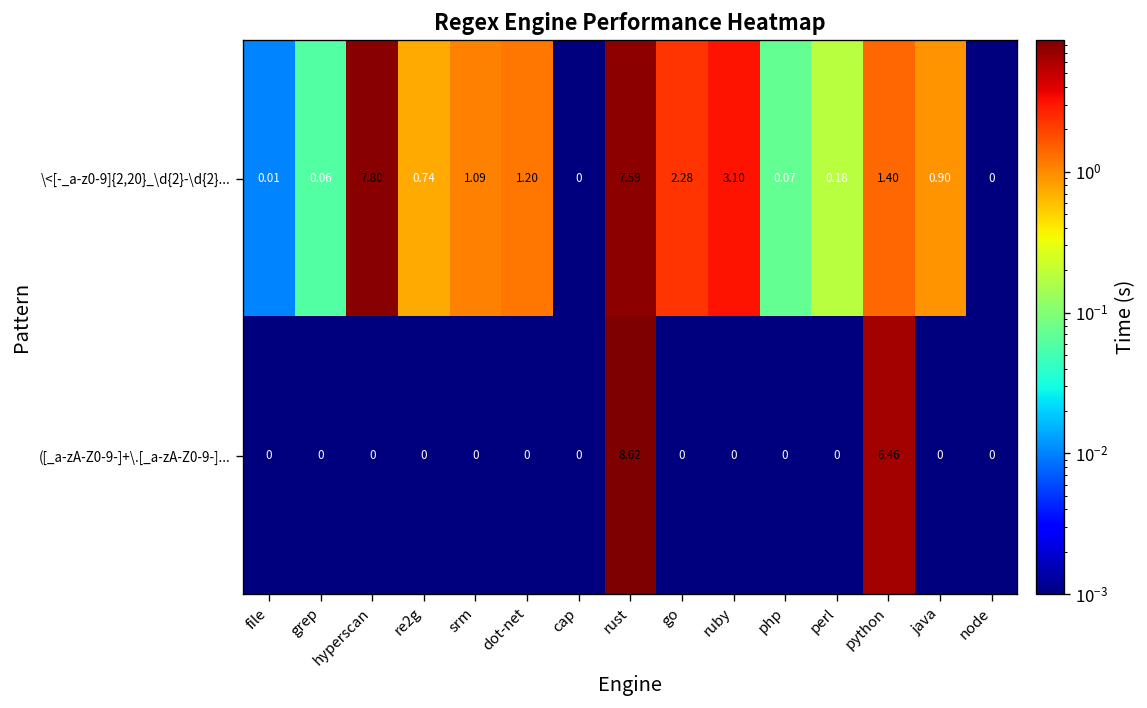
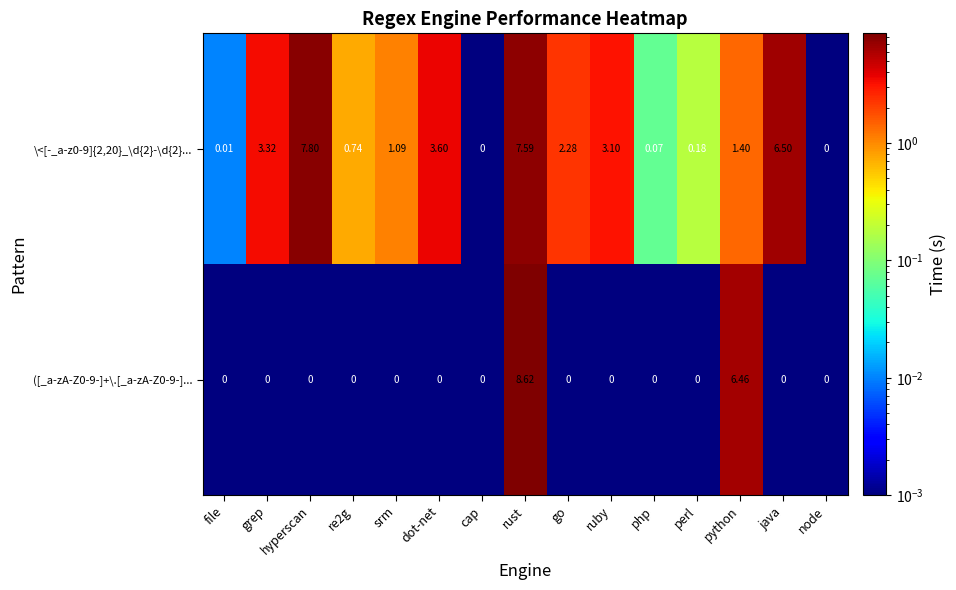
  {
    "\\<[-_a-z0-9]{2,20}_\\d{2}-\\d{2}...": {
      "file": 0.01,
-     "grep": 0.06,
+     "grep": 3.32,
      "hyperscan": 7.80,
      "re2g": 0.74,
      "srm": 1.09,
-     "dot-net": 1.20,
+     "dot-net": 3.60,
      "cap": 0,
      "rust": 7.59,
      "go": 2.28,
      "ruby": 3.10,
      "php": 0.07,
      "perl": 0.18,
      "python": 1.40,
-     "java": 0.90,
+     "java": 6.50,
      "node": 0
    },
    "([_a-zA-Z0-9-]+\\.[_a-zA-Z0-9-]...": {
      "file": 0,
      "grep": 0,
      "hyperscan": 0,
      "re2g": 0,
      "srm": 0,
      "dot-net": 0,
      "cap": 0,
      "rust": 8.62,
      "go": 0,
      "ruby": 0,
      "php": 0,
      "perl": 0,
      "python": 6.46,
      "java": 0,
      "node": 0
    }
  }
